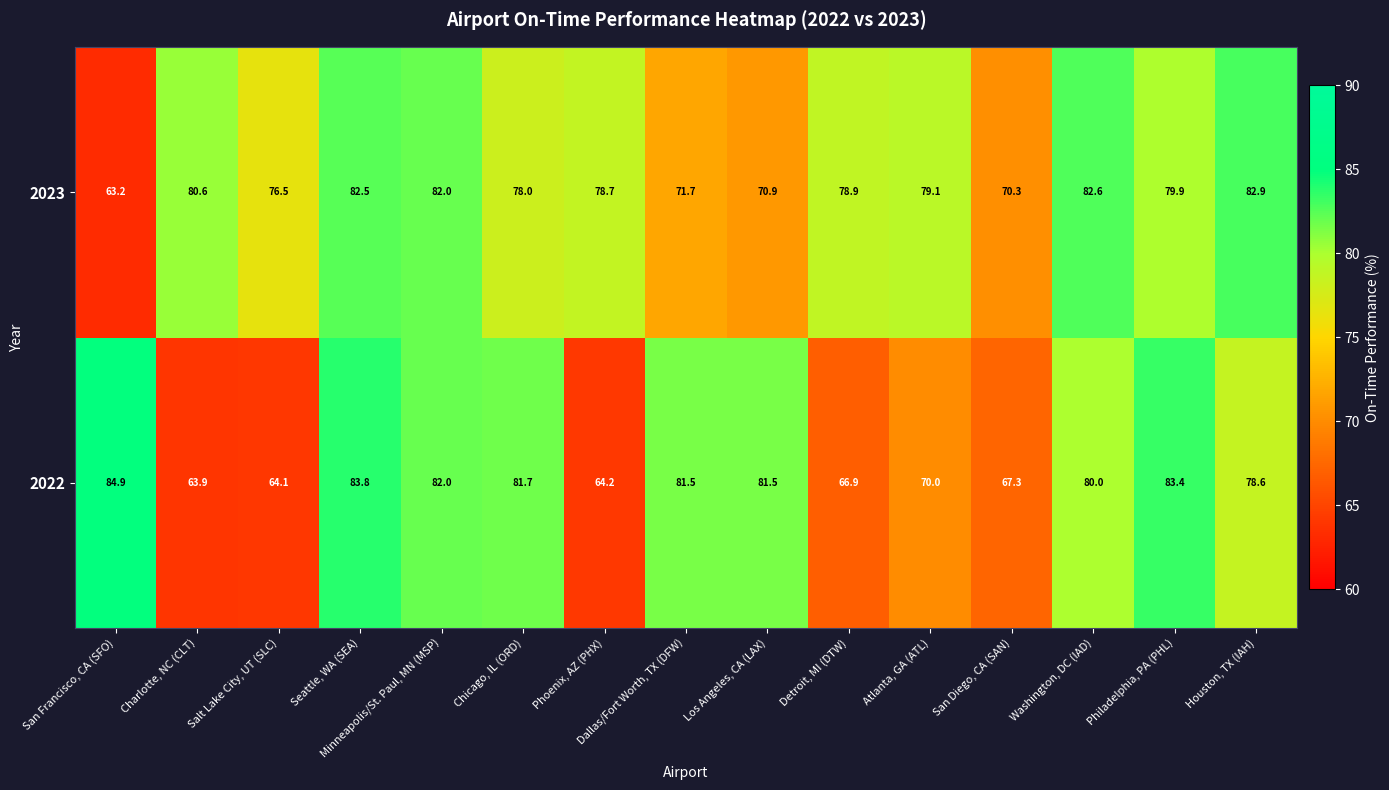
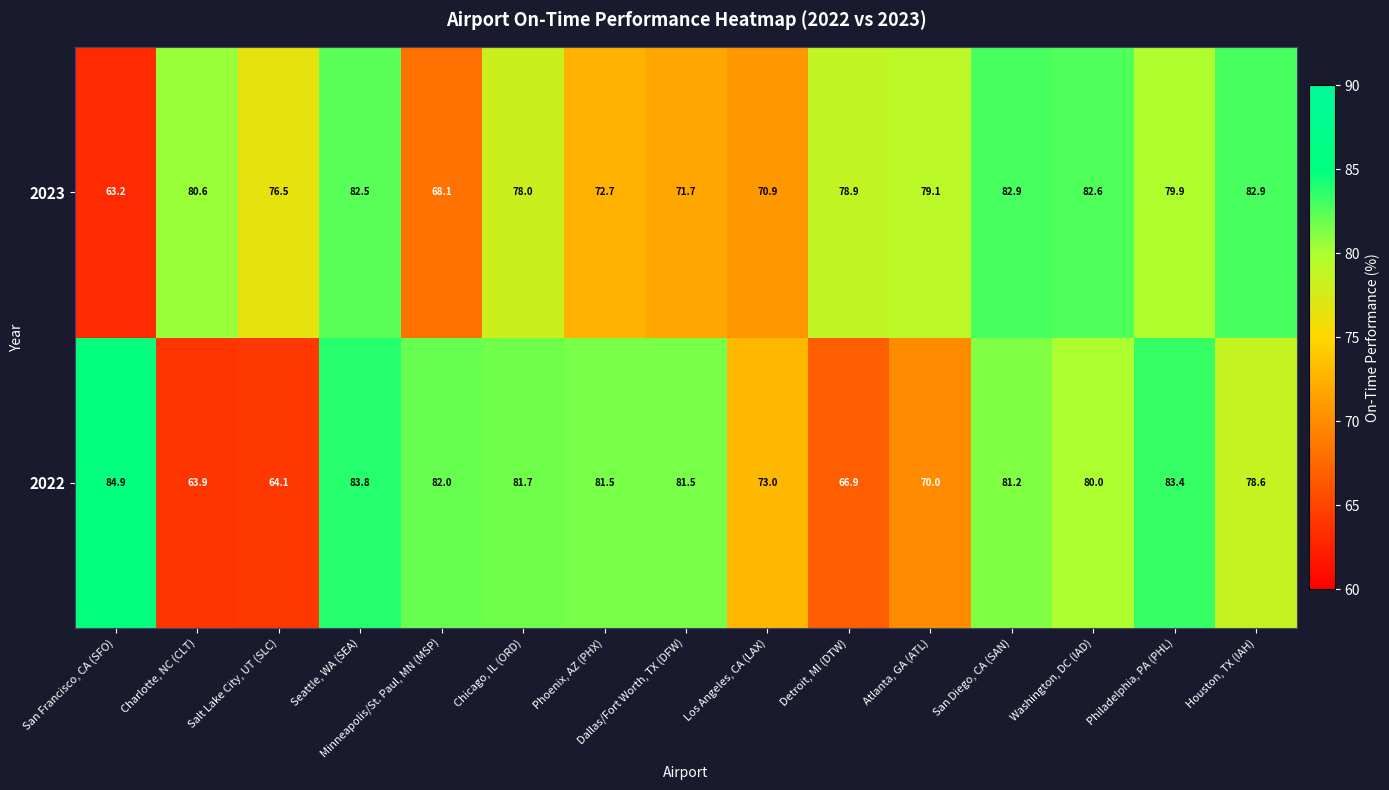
  {
    "2023": {
      "San Francisco, CA (SFO)": 63.2,
      "Charlotte, NC (CLT)": 80.6,
      "Salt Lake City, UT (SLC)": 76.5,
      "Seattle, WA (SEA)": 82.5,
-     "Minneapolis/St. Paul, MN (MSP)": 82.0,
+     "Minneapolis/St. Paul, MN (MSP)": 68.1,
      "Chicago, IL (ORD)": 78.0,
-     "Phoenix, AZ (PHX)": 78.7,
+     "Phoenix, AZ (PHX)": 72.7,
      "Dallas/Fort Worth, TX (DFW)": 71.7,
      "Los Angeles, CA (LAX)": 70.9,
      "Detroit, MI (DTW)": 78.9,
      "Atlanta, GA (ATL)": 79.1,
-     "San Diego, CA (SAN)": 70.3,
+     "San Diego, CA (SAN)": 82.9,
      "Washington, DC (IAD)": 82.6,
      "Philadelphia, PA (PHL)": 79.9,
      "Houston, TX (IAH)": 82.9
    },
    "2022": {
      "San Francisco, CA (SFO)": 84.9,
      "Charlotte, NC (CLT)": 63.9,
      "Salt Lake City, UT (SLC)": 64.1,
      "Seattle, WA (SEA)": 83.8,
      "Minneapolis/St. Paul, MN (MSP)": 82.0,
      "Chicago, IL (ORD)": 81.7,
-     "Phoenix, AZ (PHX)": 64.2,
+     "Phoenix, AZ (PHX)": 81.5,
      "Dallas/Fort Worth, TX (DFW)": 81.5,
-     "Los Angeles, CA (LAX)": 81.5,
+     "Los Angeles, CA (LAX)": 73.0,
      "Detroit, MI (DTW)": 66.9,
      "Atlanta, GA (ATL)": 70.0,
-     "San Diego, CA (SAN)": 67.3,
+     "San Diego, CA (SAN)": 81.2,
      "Washington, DC (IAD)": 80.0,
      "Philadelphia, PA (PHL)": 83.4,
      "Houston, TX (IAH)": 78.6
    }
  }
